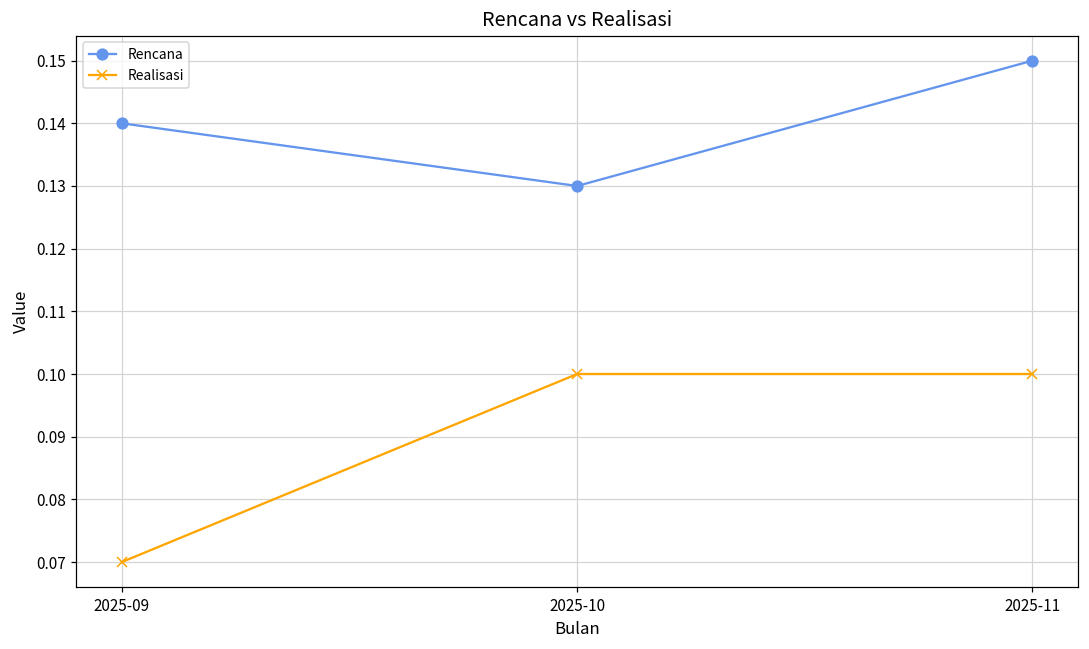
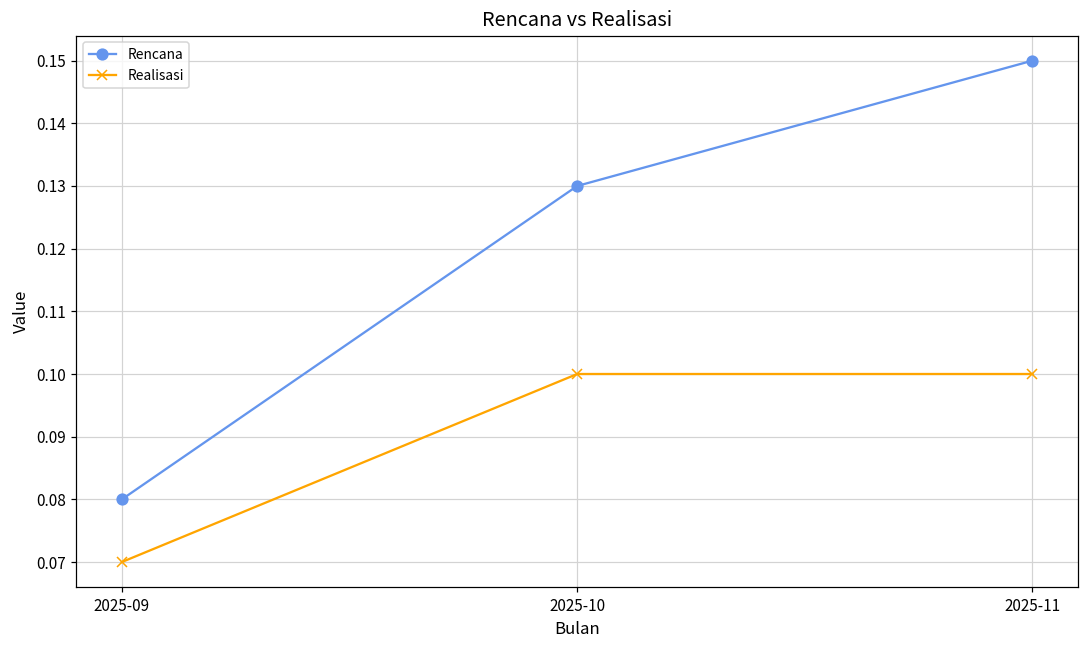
  {
    "Rencana": {
-     "2025-09": 0.14,
+     "2025-09": 0.08,
      "2025-10": 0.13,
      "2025-11": 0.15
    },
    "Realisasi": {
      "2025-09": 0.07,
      "2025-10": 0.10,
      "2025-11": 0.10
    }
  }
